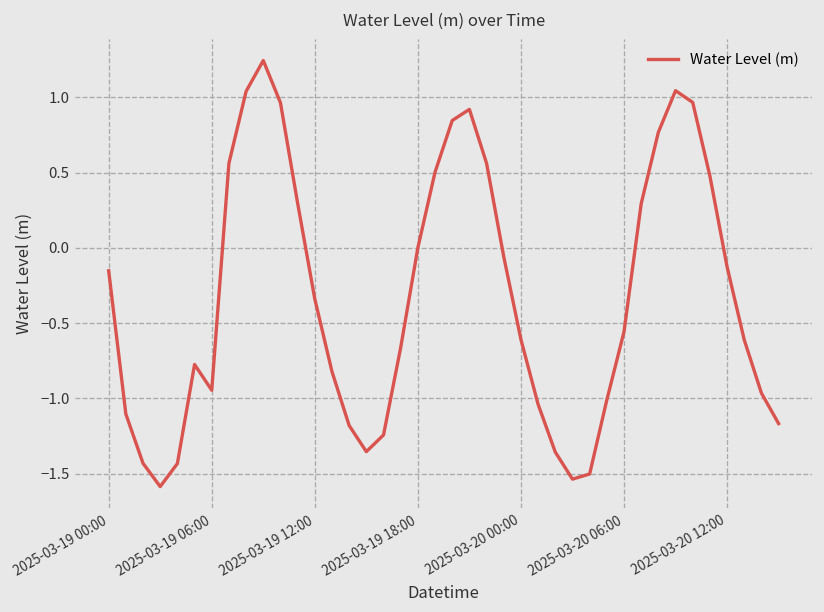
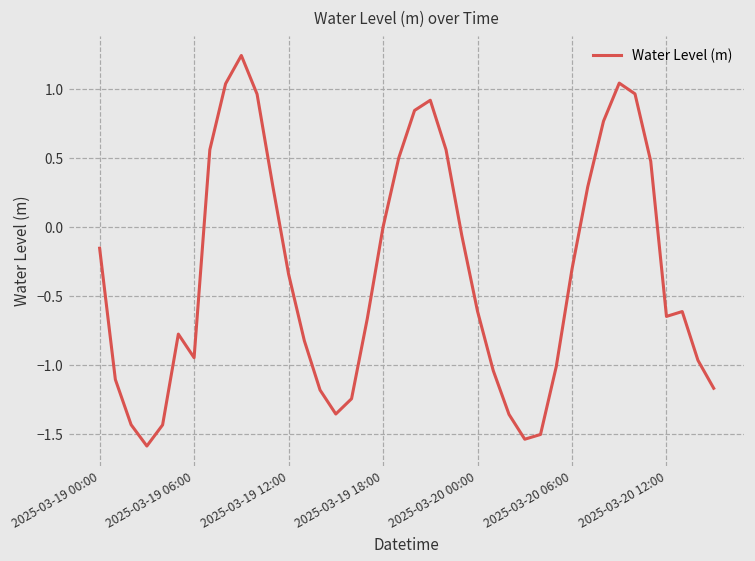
  {
    "2025-03-19 00:00": -0.15,
    "2025-03-19 06:00": -0.95,
    "2025-03-19 12:00": -0.34,
    "2025-03-19 18:00": 0.00,
    "2025-03-20 00:00": -0.61,
-   "2025-03-20 06:00": -0.56,
-   "2025-03-20 12:00": -0.13
+   "2025-03-20 06:00": -0.30,
+   "2025-03-20 12:00": -0.65
  }
